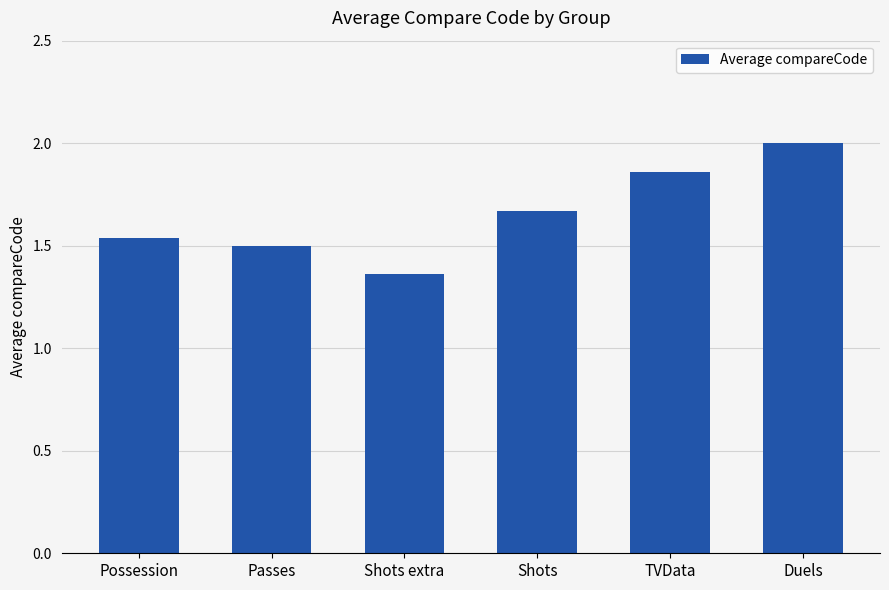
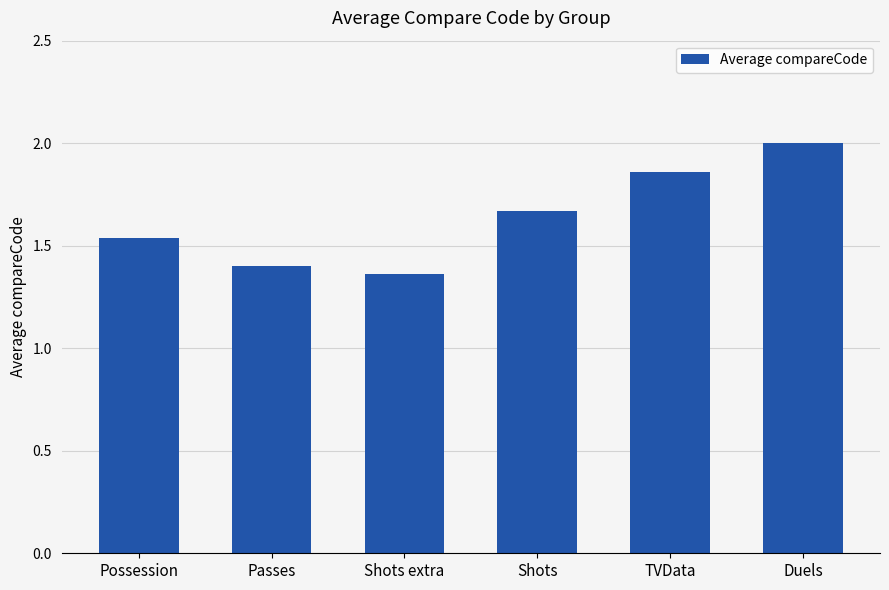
  {
    "Possession": 1.54,
-   "Passes": 1.5,
+   "Passes": 1.4,
    "Shots extra": 1.36,
    "Shots": 1.67,
    "TVData": 1.86,
    "Duels": 2.0
  }
